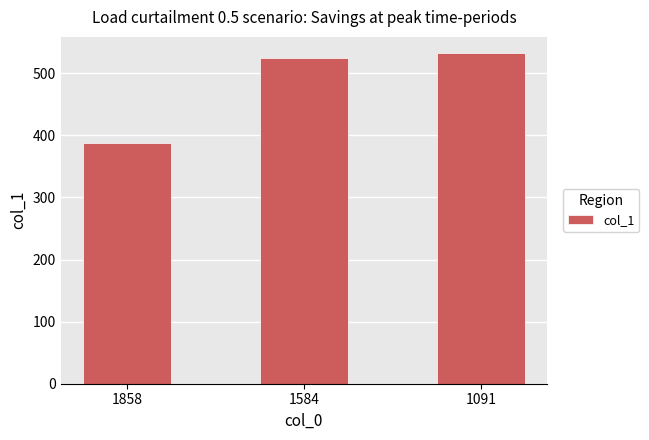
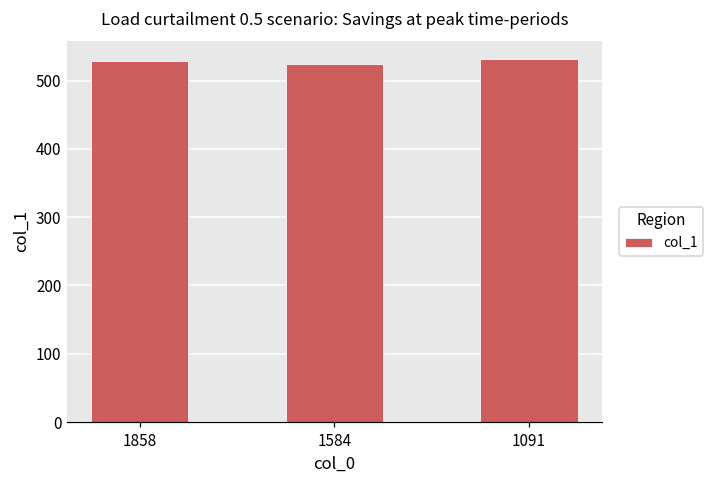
  {
-   "1858": 390,
+   "1858": 530,
    "1584": 520,
    "1091": 530
  }
